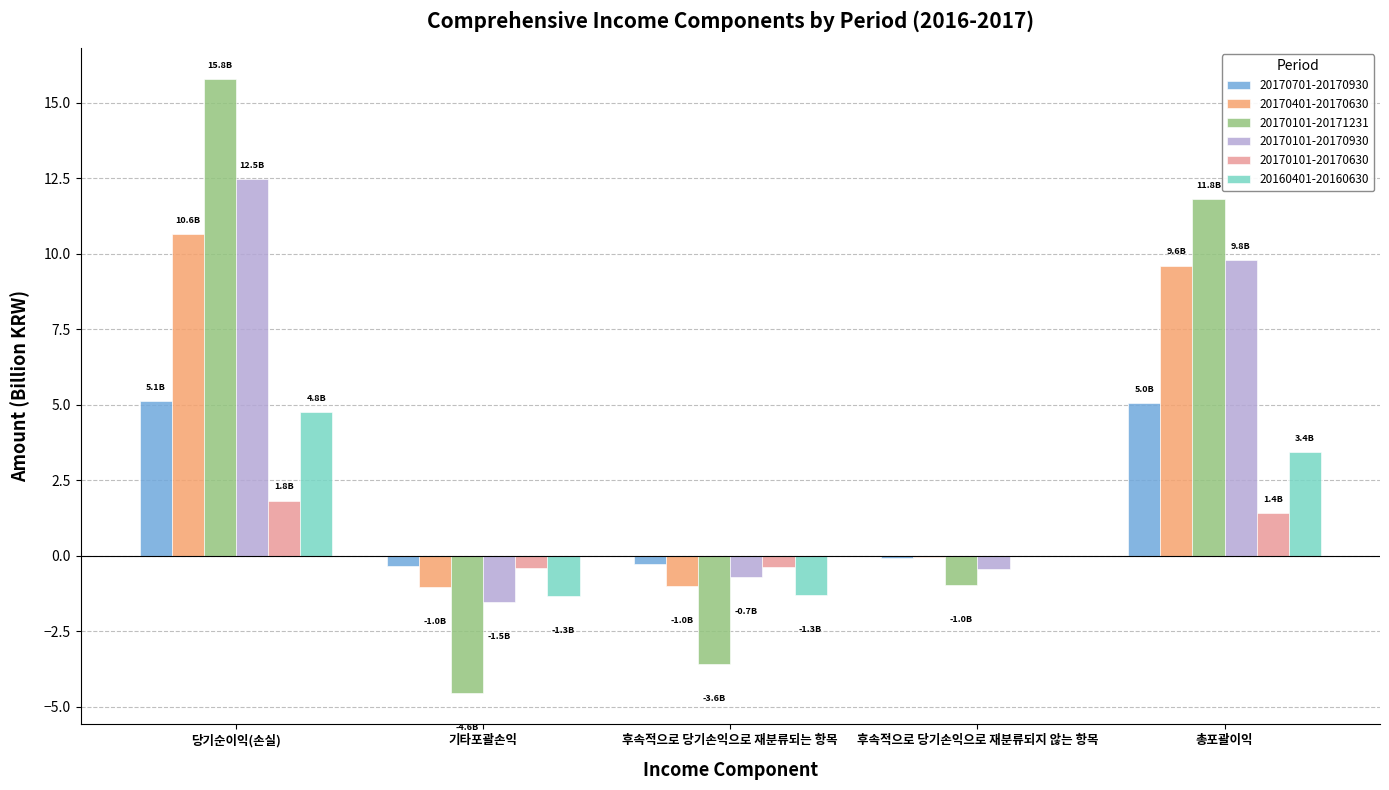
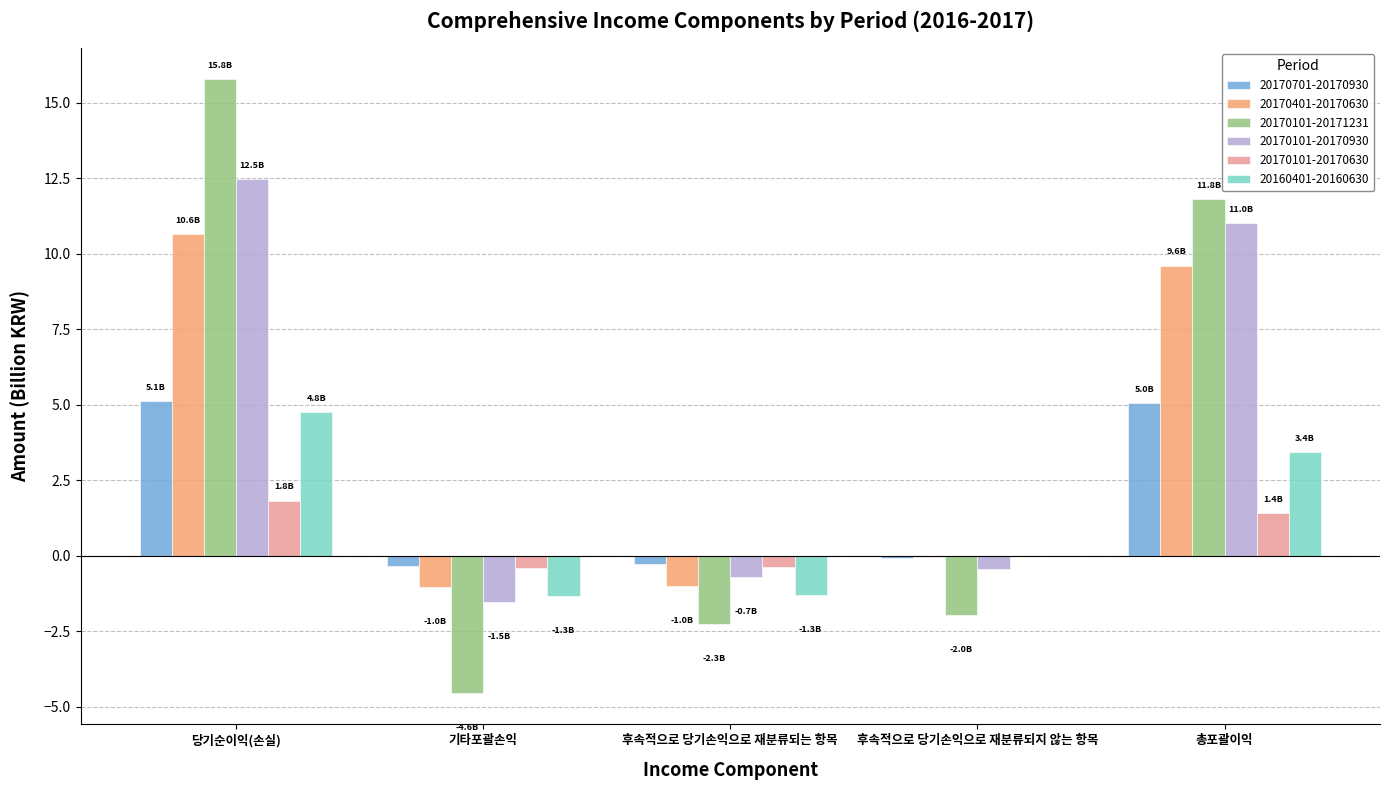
  {
    "20170101-20171231": {
      "당기순이익(손실)": "15.8B",
-     "후속적으로 당기손익으로 재분류되는 항목": "-3.6B",
-     "후속적으로 당기손익으로 재분류되지 않는 항목": "-1.0B",
+     "후속적으로 당기손익으로 재분류되는 항목": "-2.3B",
+     "후속적으로 당기손익으로 재분류되지 않는 항목": "-2.0B",
      "총포괄이익": "11.8B"
    },
    "20170101-20170930": {
      "당기순이익(손실)": "12.5B",
-     "총포괄이익": "9.8B"
+     "총포괄이익": "11.0B"
    }
  }
